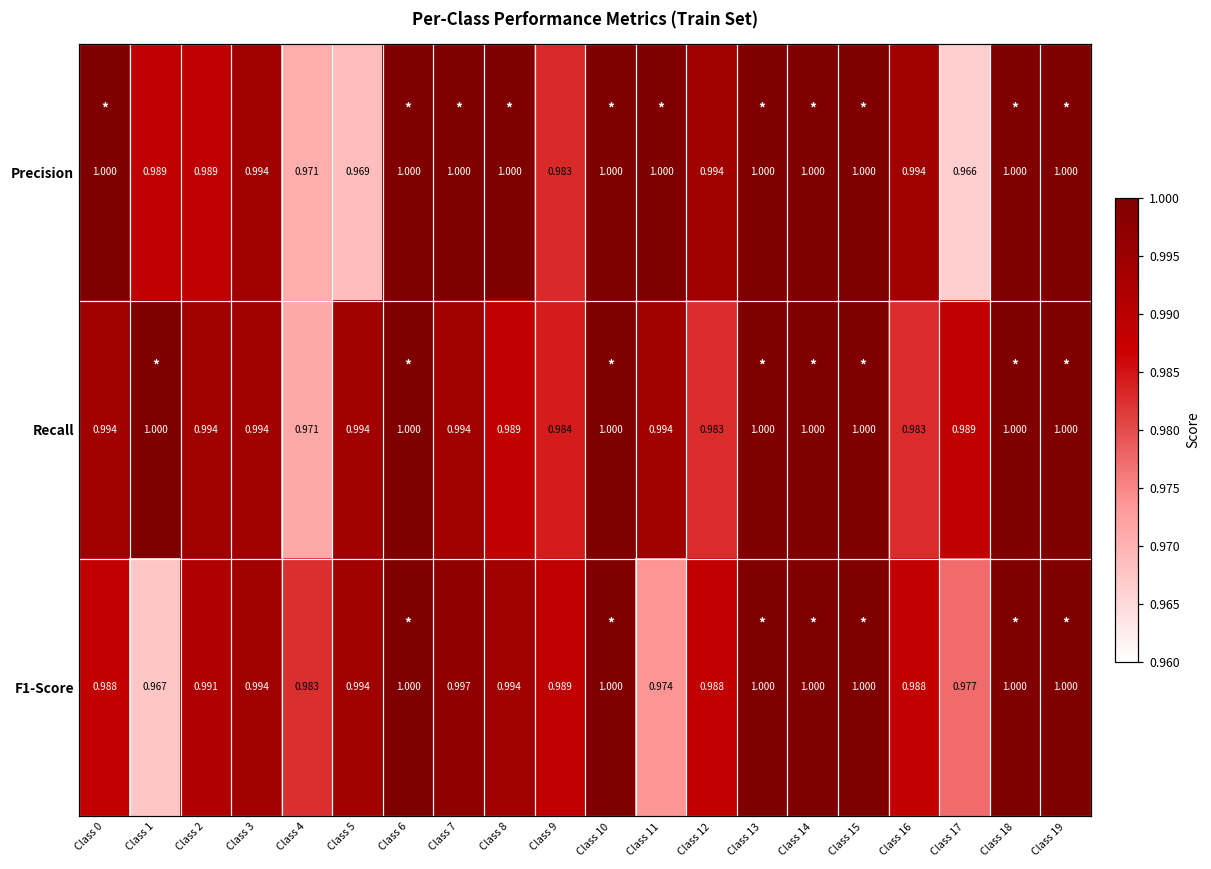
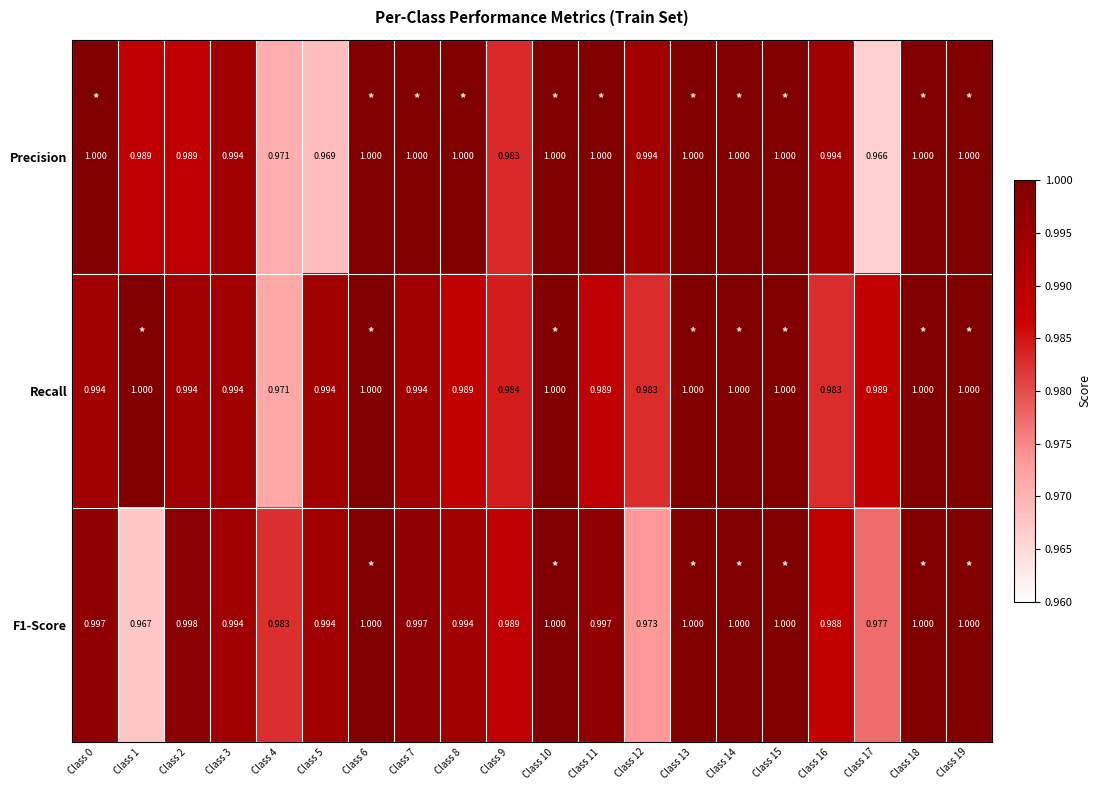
  {
    "Precision": {
      "Class 1": 0.989,
      "Class 2": 0.989,
      "Class 3": 0.994,
      "Class 4": 0.971,
      "Class 5": 0.969,
      "Class 9": 0.983,
      "Class 12": 0.994,
      "Class 16": 0.994,
      "Class 17": 0.966
    },
    "Recall": {
      "Class 0": 0.994,
      "Class 2": 0.994,
      "Class 3": 0.994,
      "Class 4": 0.971,
      "Class 5": 0.994,
      "Class 7": 0.994,
      "Class 8": 0.989,
      "Class 9": 0.984,
-     "Class 11": 0.994,
+     "Class 11": 0.989,
      "Class 12": 0.983,
      "Class 16": 0.983,
      "Class 17": 0.989
    },
    "F1-Score": {
-     "Class 0": 0.988,
+     "Class 0": 0.997,
      "Class 1": 0.967,
-     "Class 2": 0.991,
+     "Class 2": 0.998,
      "Class 3": 0.994,
      "Class 4": 0.983,
      "Class 5": 0.994,
      "Class 7": 0.997,
      "Class 8": 0.994,
      "Class 9": 0.989,
-     "Class 11": 0.974,
-     "Class 12": 0.988,
+     "Class 11": 0.997,
+     "Class 12": 0.973,
      "Class 16": 0.988,
      "Class 17": 0.977
    }
  }
